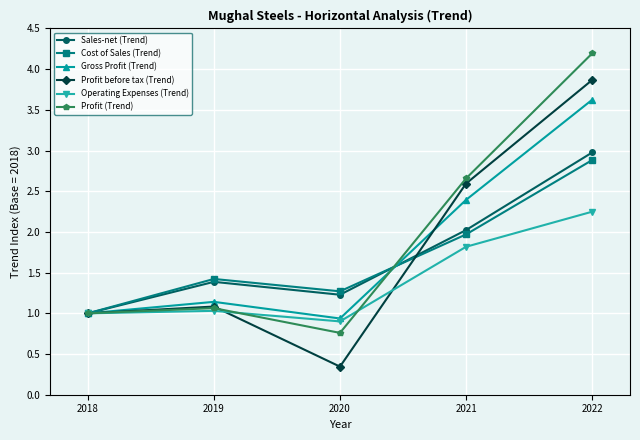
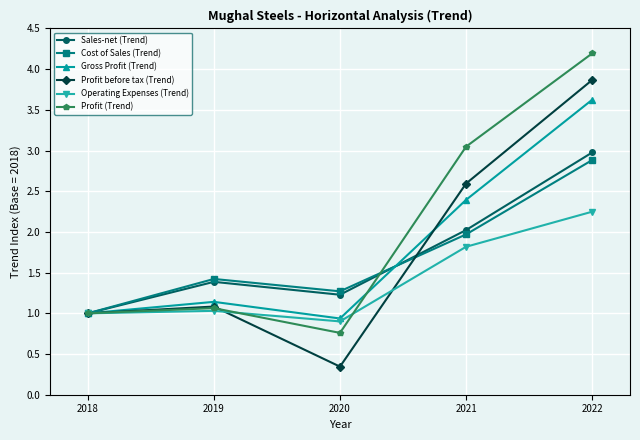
  {
    "Profit (Trend)": {
      "2020": 0.8,
-     "2021": 2.7,
+     "2021": 3.0,
      "2022": 4.2
    }
  }
